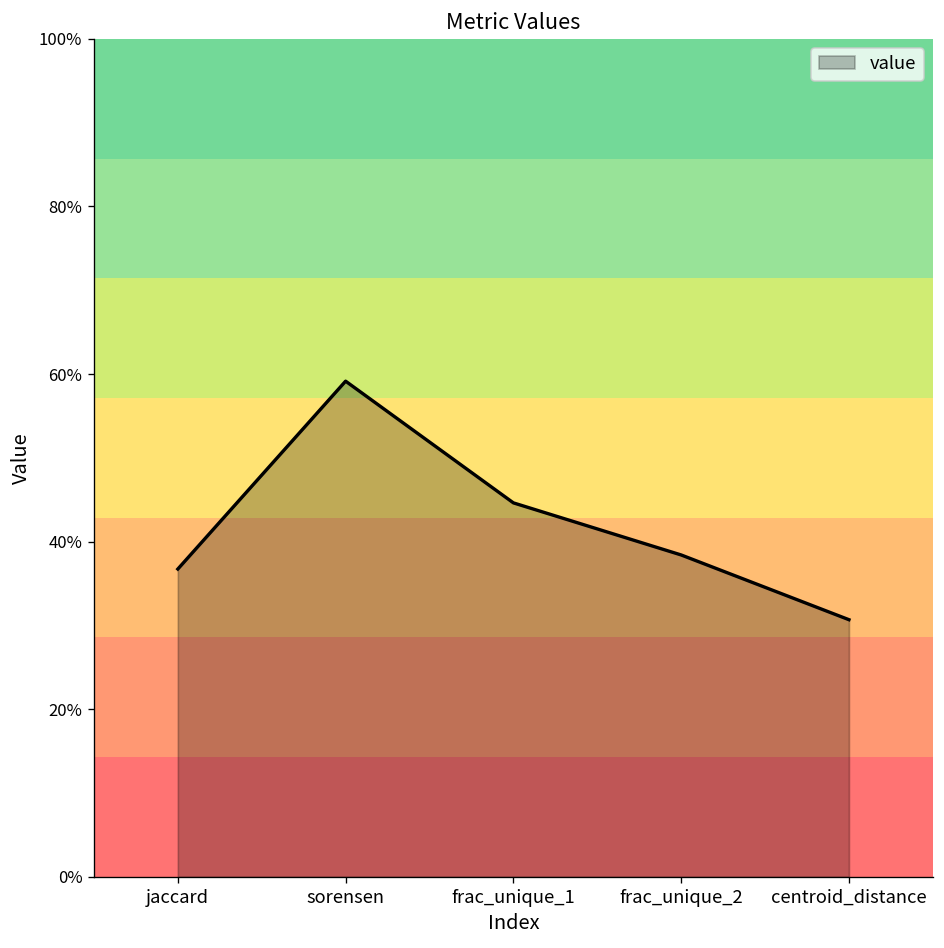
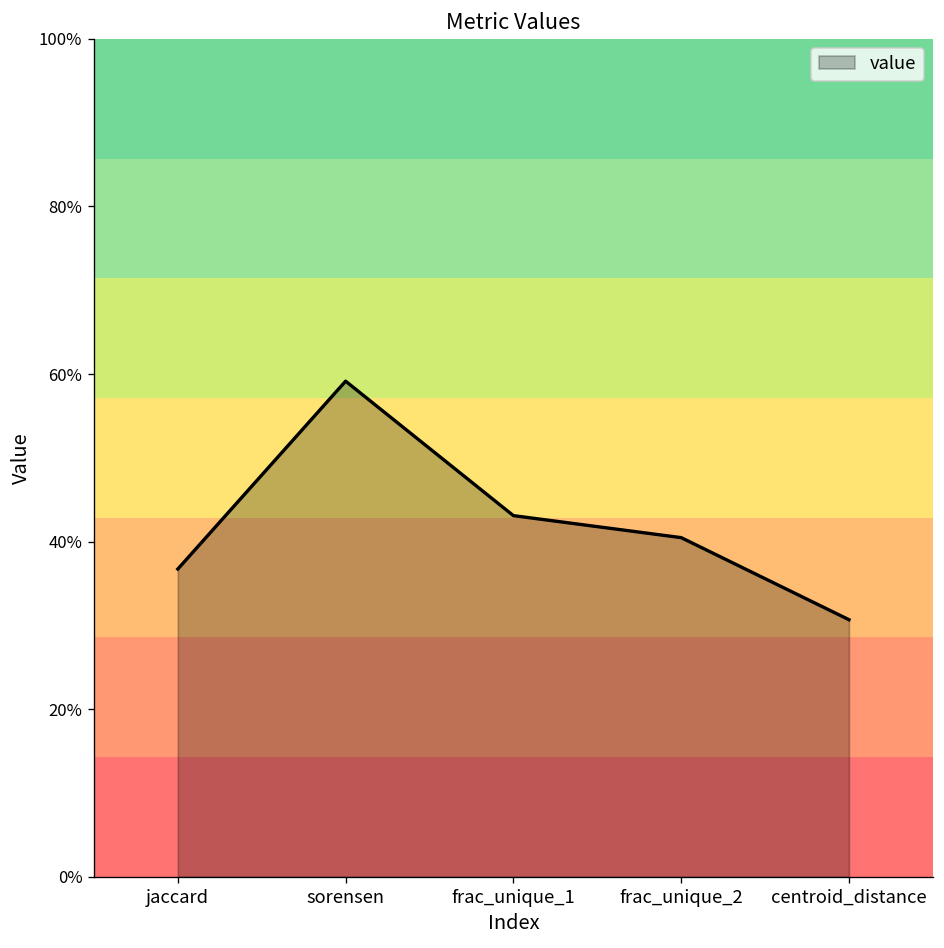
  {
    "jaccard": "37%",
    "sorensen": "59%",
-   "frac_unique_1": "45%",
-   "frac_unique_2": "38%",
+   "frac_unique_1": "43%",
+   "frac_unique_2": "40%",
    "centroid_distance": "31%"
  }
